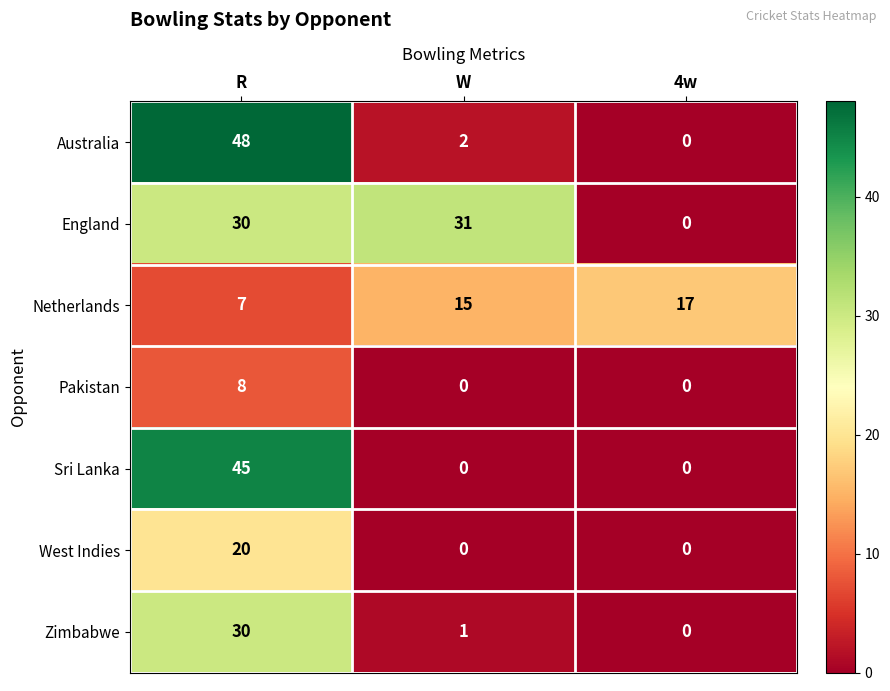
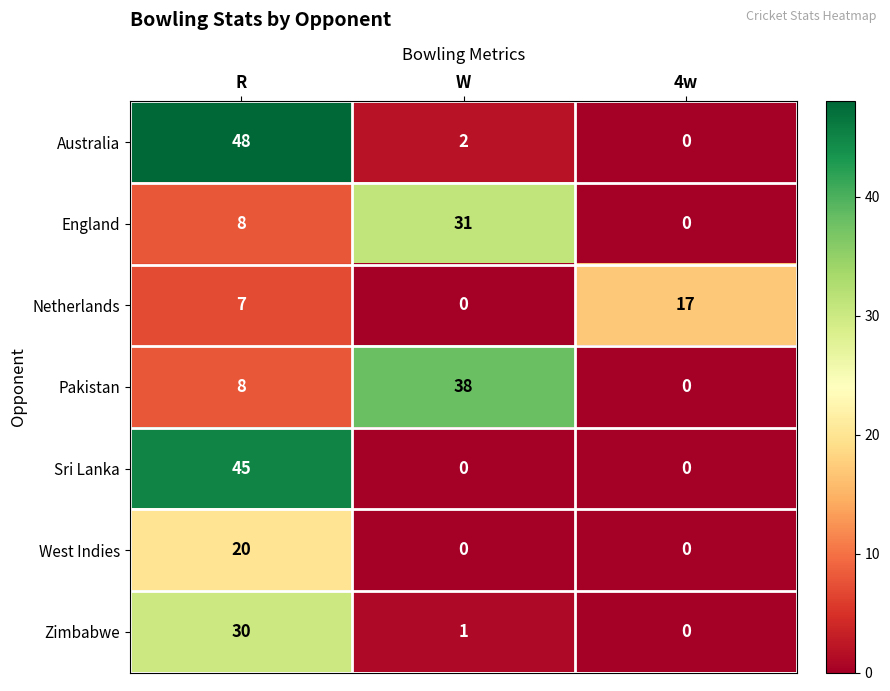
  {
    "Australia": {
      "R": 48,
      "W": 2,
      "4w": 0
    },
    "England": {
-     "R": 30,
+     "R": 8,
      "W": 31,
      "4w": 0
    },
    "Netherlands": {
      "R": 7,
-     "W": 15,
+     "W": 0,
      "4w": 17
    },
    "Pakistan": {
      "R": 8,
-     "W": 0,
+     "W": 38,
      "4w": 0
    },
    "Sri Lanka": {
      "R": 45,
      "W": 0,
      "4w": 0
    },
    "West Indies": {
      "R": 20,
      "W": 0,
      "4w": 0
    },
    "Zimbabwe": {
      "R": 30,
      "W": 1,
      "4w": 0
    }
  }
